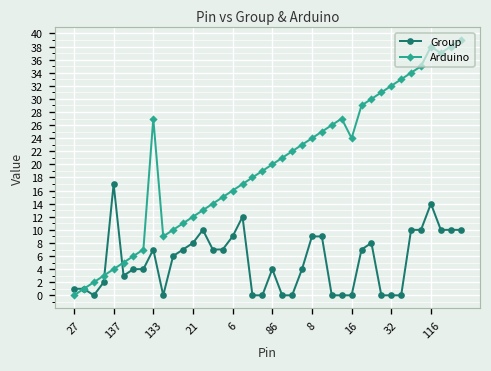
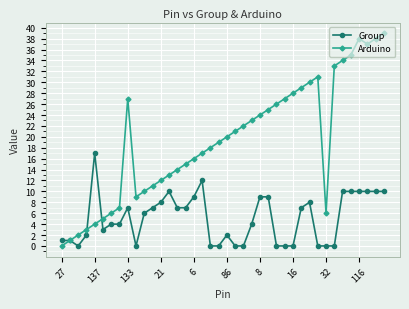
  {
    "Group": {
      "137": 17,
      "133": 7,
-     "86": 4,
+     "86": 2,
      "8": 9,
      "16": 0,
      "32": 0,
-     "116": 14
+     "116": 10
    },
    "Arduino": {
      "137": 4,
      "133": 27,
      "86": 20,
      "8": 24,
-     "16": 24,
-     "32": 32
+     "16": 28,
+     "32": 6
    }
  }
